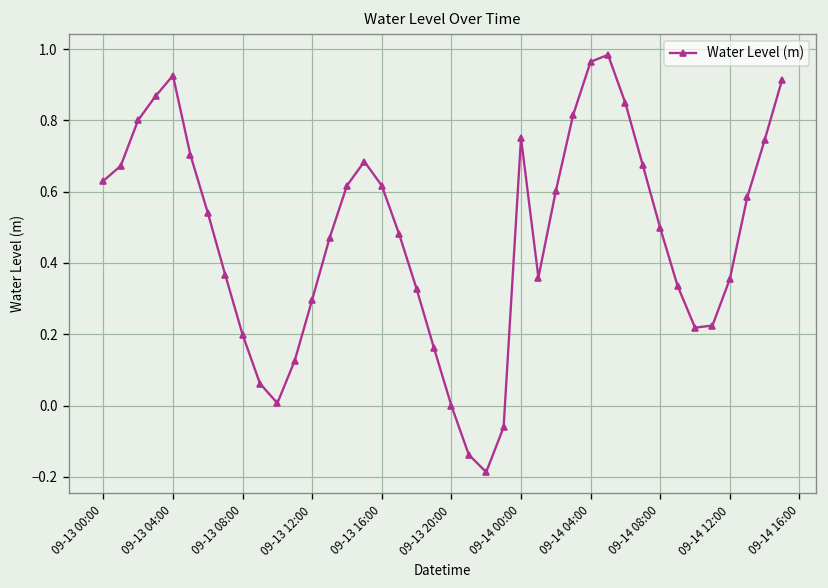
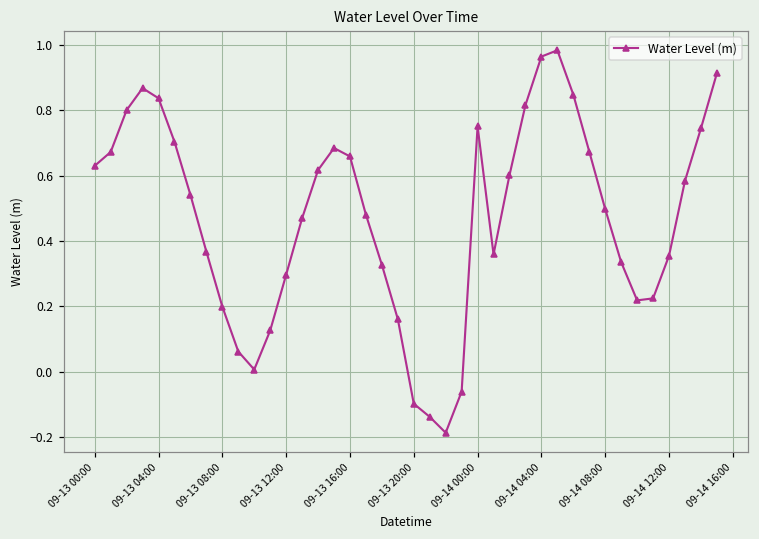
  {
    "09-13 00:00": 0.63,
-   "09-13 04:00": 0.93,
+   "09-13 04:00": 0.84,
    "09-13 08:00": 0.20,
    "09-13 12:00": 0.30,
-   "09-13 16:00": 0.62,
-   "09-13 20:00": 0.00,
+   "09-13 16:00": 0.66,
+   "09-13 20:00": -0.10,
    "09-14 00:00": 0.75,
    "09-14 04:00": 0.96,
    "09-14 08:00": 0.50,
    "09-14 12:00": 0.36
  }
